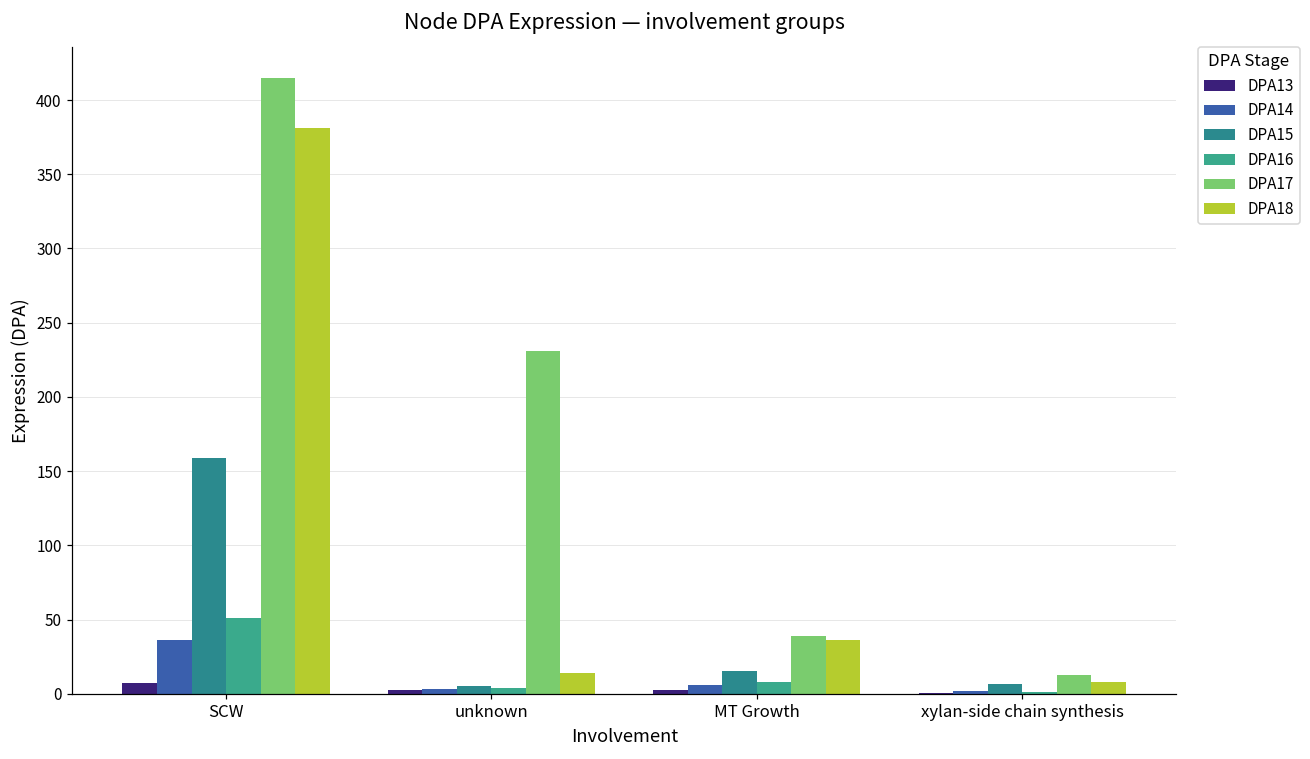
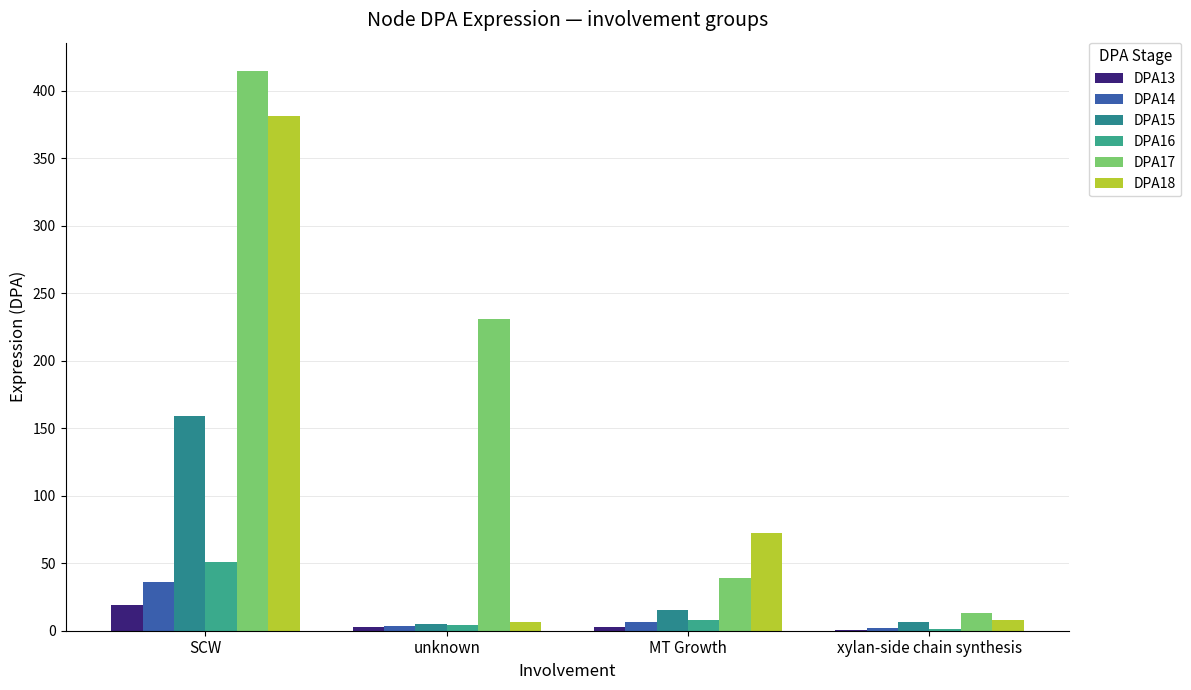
  {
    "DPA13": {
-     "SCW": 8,
+     "SCW": 19,
      "unknown": 3,
      "MT Growth": 3
    },
    "DPA17": {
      "SCW": 415,
      "unknown": 231,
      "MT Growth": 39,
      "xylan-side chain synthesis": 13
    },
    "DPA18": {
      "SCW": 381,
-     "unknown": 14,
-     "MT Growth": 36,
+     "unknown": 6,
+     "MT Growth": 72,
      "xylan-side chain synthesis": 8
    }
  }
